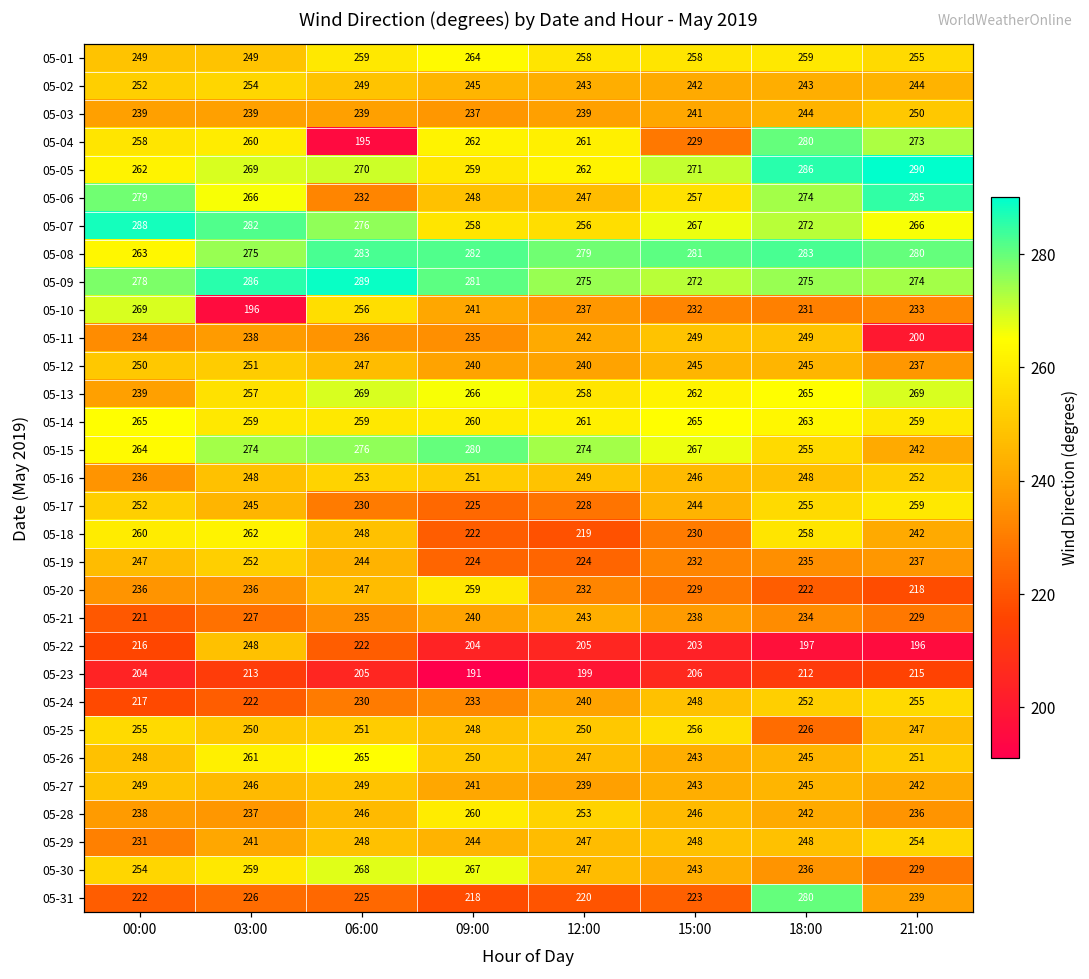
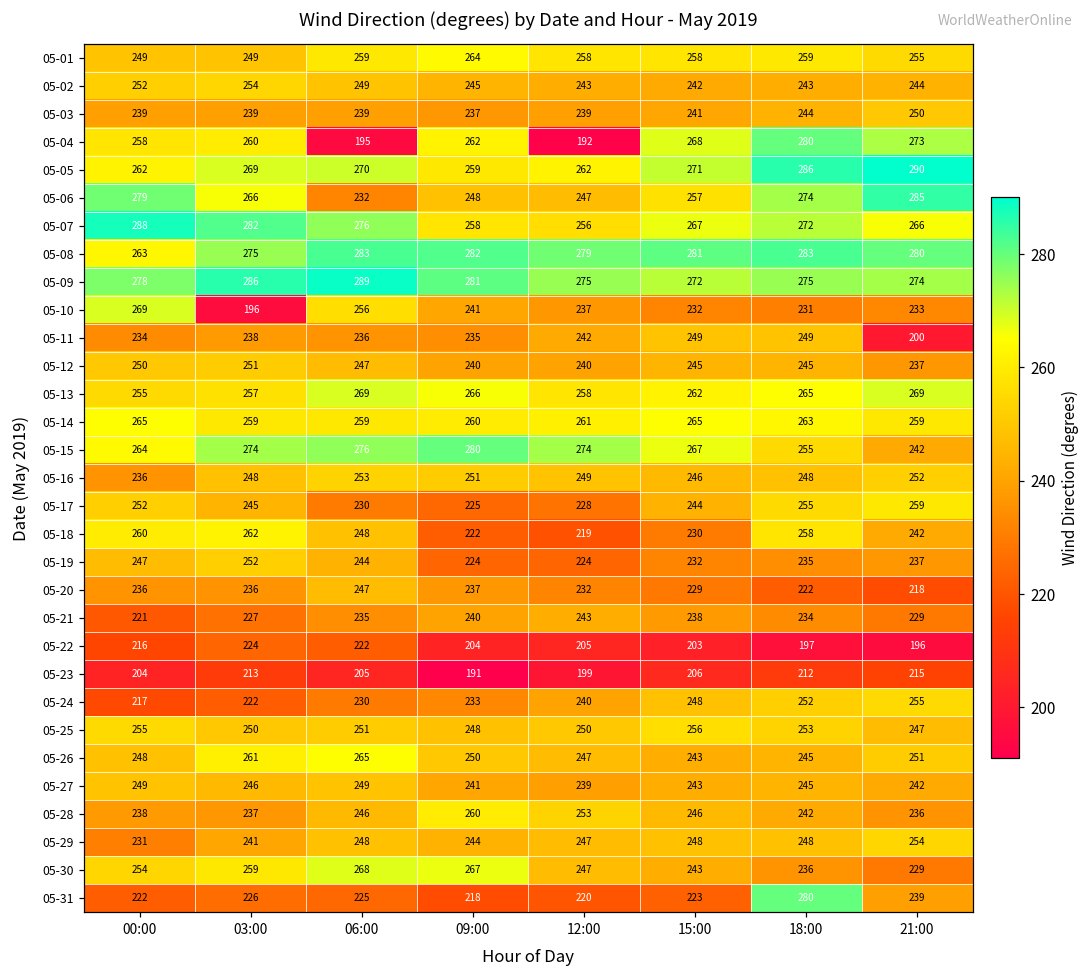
  {
    "05-04": {
      "00:00": 258,
      "03:00": 260,
      "06:00": 195,
      "09:00": 262,
-     "12:00": 261,
-     "15:00": 229,
+     "12:00": 192,
+     "15:00": 268,
      "18:00": 280,
      "21:00": 273
    },
    "05-13": {
-     "00:00": 239,
+     "00:00": 255,
      "03:00": 257,
      "06:00": 269,
      "09:00": 266,
      "12:00": 258,
      "15:00": 262,
      "18:00": 265,
      "21:00": 269
    },
    "05-20": {
      "00:00": 236,
      "03:00": 236,
      "06:00": 247,
-     "09:00": 259,
+     "09:00": 237,
      "12:00": 232,
      "15:00": 229,
      "18:00": 222,
      "21:00": 218
    },
    "05-22": {
      "00:00": 216,
-     "03:00": 248,
+     "03:00": 224,
      "06:00": 222,
      "09:00": 204,
      "12:00": 205,
      "15:00": 203,
      "18:00": 197,
      "21:00": 196
    },
    "05-25": {
      "00:00": 255,
      "03:00": 250,
      "06:00": 251,
      "09:00": 248,
      "12:00": 250,
      "15:00": 256,
-     "18:00": 226,
+     "18:00": 253,
      "21:00": 247
    }
  }
